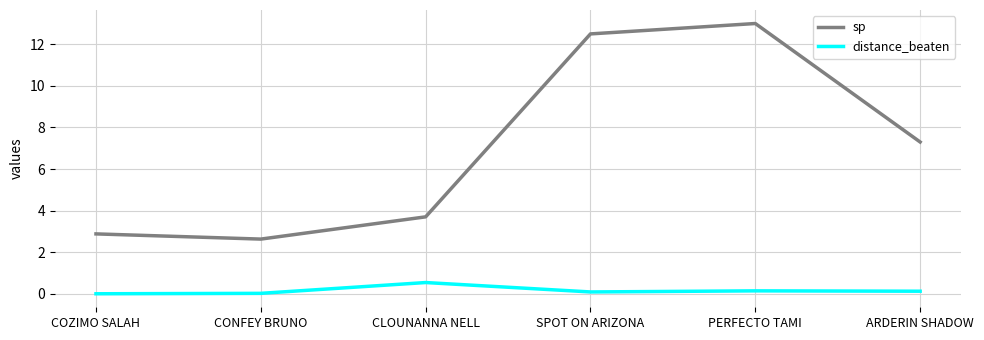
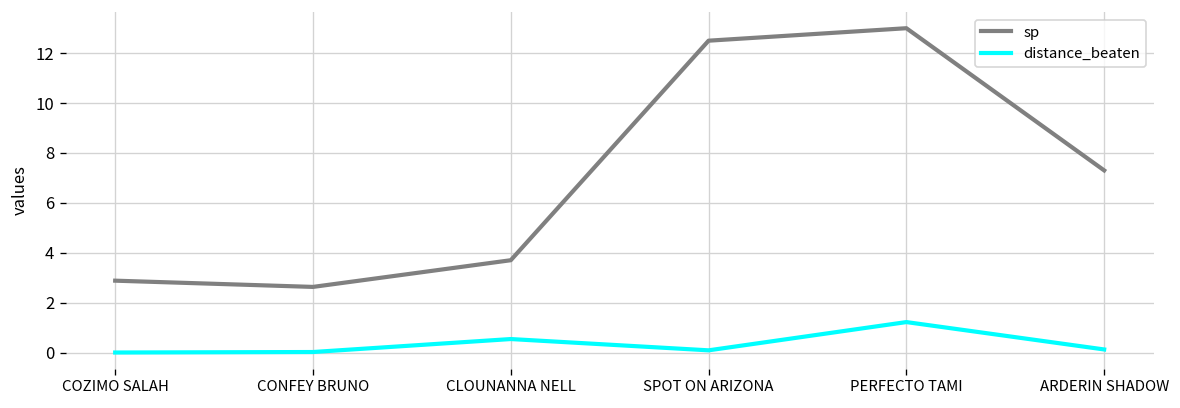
  {
    "sp": {
      "COZIMO SALAH": 2.9,
      "CONFEY BRUNO": 2.6,
      "CLOUNANNA NELL": 3.7,
      "SPOT ON ARIZONA": 12.5,
      "PERFECTO TAMI": 13.0,
      "ARDERIN SHADOW": 7.3
    },
    "distance_beaten": {
      "COZIMO SALAH": 0.0,
      "CONFEY BRUNO": 0.0,
      "CLOUNANNA NELL": 0.5,
      "SPOT ON ARIZONA": 0.1,
-     "PERFECTO TAMI": 0.1,
+     "PERFECTO TAMI": 1.2,
      "ARDERIN SHADOW": 0.1
    }
  }
